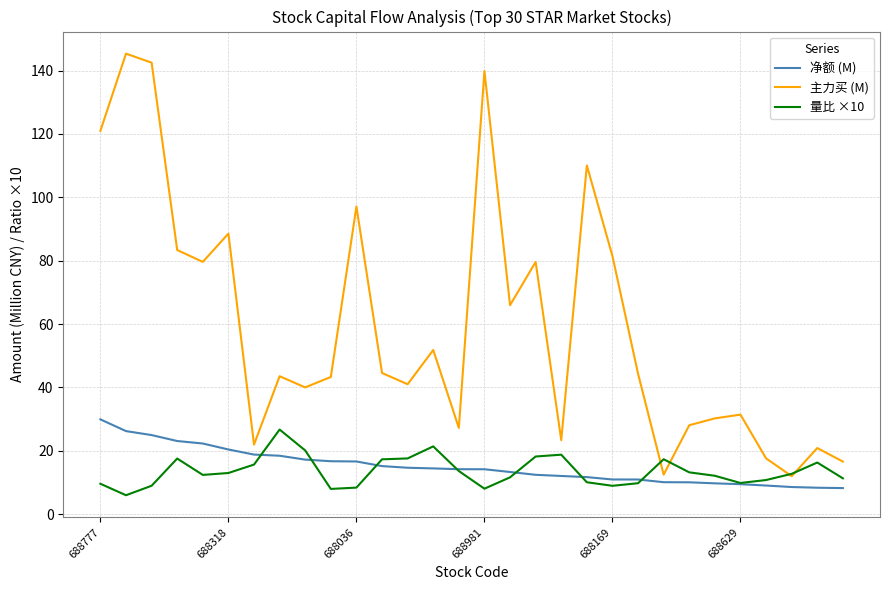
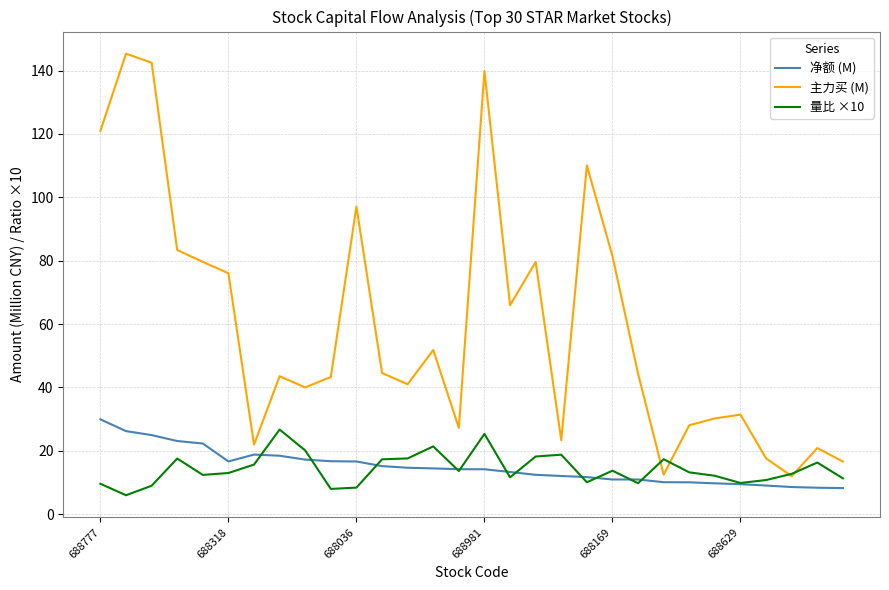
  {
    "净额 (M)": {
      "688777": 30,
-     "688318": 20,
+     "688318": 17,
      "688036": 17,
      "688981": 14,
      "688169": 11
    },
    "主力买 (M)": {
      "688777": 121,
-     "688318": 89,
+     "688318": 76,
      "688036": 97,
      "688981": 140,
      "688169": 81,
      "688629": 31
    },
    "量比 ×10": {
      "688777": 10,
      "688318": 13,
      "688036": 8,
-     "688981": 8,
-     "688169": 9
+     "688981": 25,
+     "688169": 14
    }
  }
